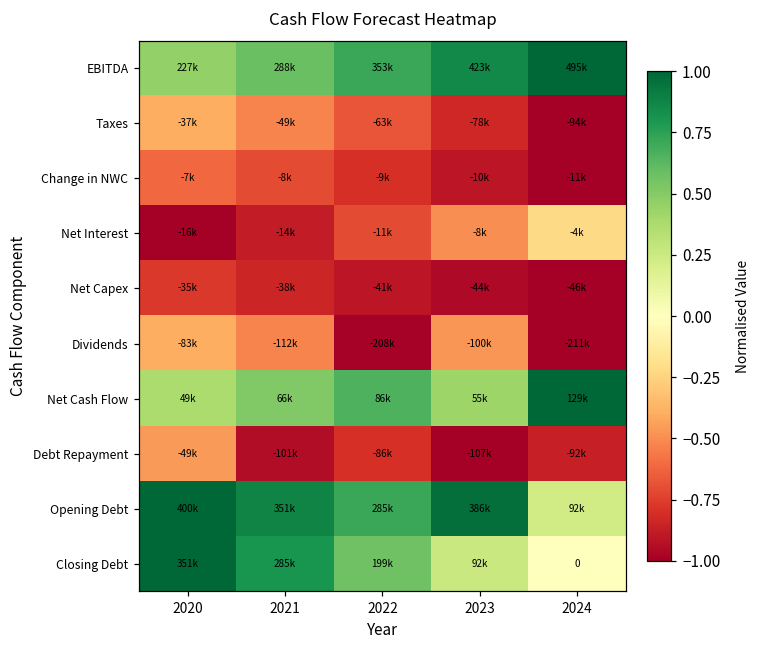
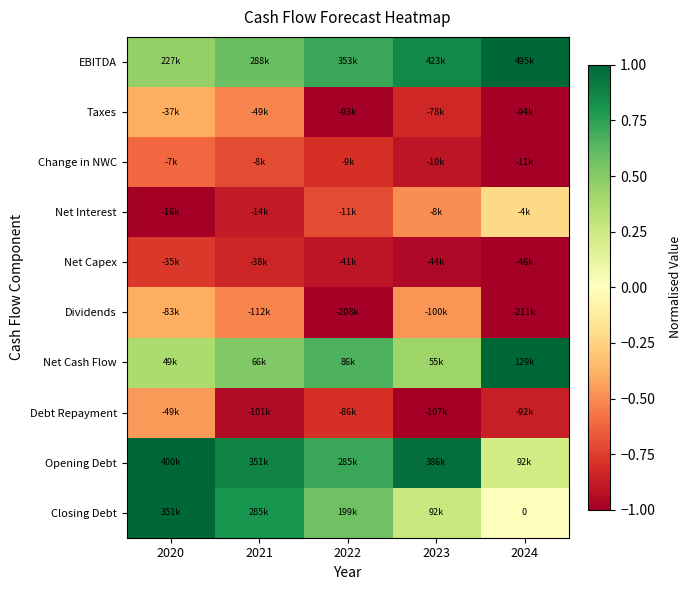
  {
    "EBITDA": {
      "2020": "227k",
      "2021": "288k",
      "2022": "353k",
      "2023": "423k",
      "2024": "495k"
    },
    "Taxes": {
      "2020": "-37k",
      "2021": "-49k",
-     "2022": "-63k",
+     "2022": "-93k",
      "2023": "-78k",
      "2024": "-94k"
    },
    "Change in NWC": {
      "2020": "-7k",
      "2021": "-8k",
      "2022": "-9k",
      "2023": "-10k",
      "2024": "-11k"
    },
    "Net Interest": {
      "2020": "-16k",
      "2021": "-14k",
      "2022": "-11k",
      "2023": "-8k",
      "2024": "-4k"
    },
    "Net Capex": {
      "2020": "-35k",
      "2021": "-38k",
      "2022": "-41k",
      "2023": "-44k",
      "2024": "-46k"
    },
    "Dividends": {
      "2020": "-83k",
      "2021": "-112k",
      "2022": "-208k",
      "2023": "-100k",
      "2024": "-211k"
    },
    "Net Cash Flow": {
      "2020": "49k",
      "2021": "66k",
      "2022": "86k",
      "2023": "55k",
      "2024": "129k"
    },
    "Debt Repayment": {
      "2020": "-49k",
      "2021": "-101k",
      "2022": "-86k",
      "2023": "-107k",
      "2024": "-92k"
    },
    "Opening Debt": {
      "2020": "400k",
      "2021": "351k",
      "2022": "285k",
      "2023": "386k",
      "2024": "92k"
    },
    "Closing Debt": {
      "2020": "351k",
      "2021": "285k",
      "2022": "199k",
      "2023": "92k",
      "2024": "0"
    }
  }
